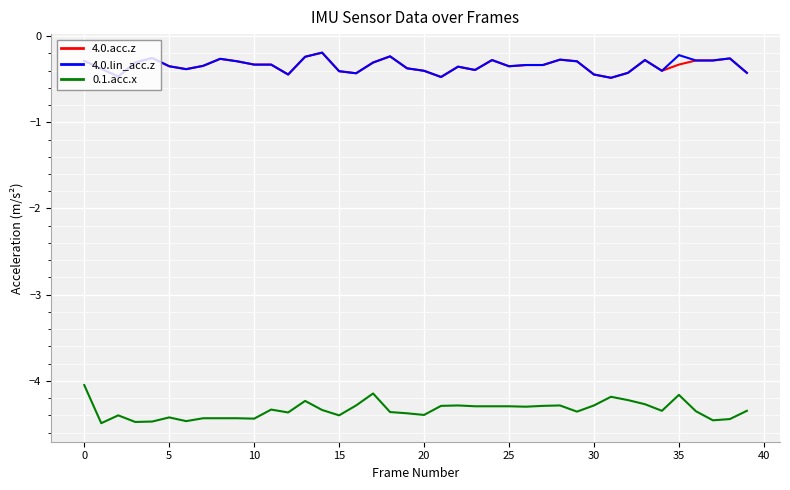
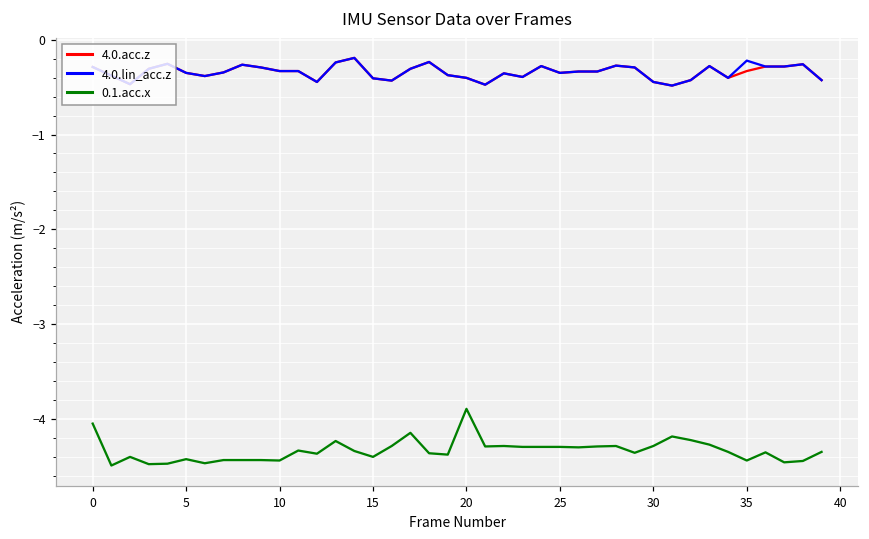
  {
    "4.0.acc.z": {
      "35": -0.3
    },
    "4.0.lin_acc.z": {
      "35": -0.2
    },
    "0.1.acc.x": {
      "0": -4.0,
      "5": -4.4,
      "10": -4.4,
      "15": -4.4,
-     "20": -4.4,
+     "20": -3.9,
      "25": -4.3,
      "30": -4.3,
-     "35": -4.2
+     "35": -4.4
    }
  }
